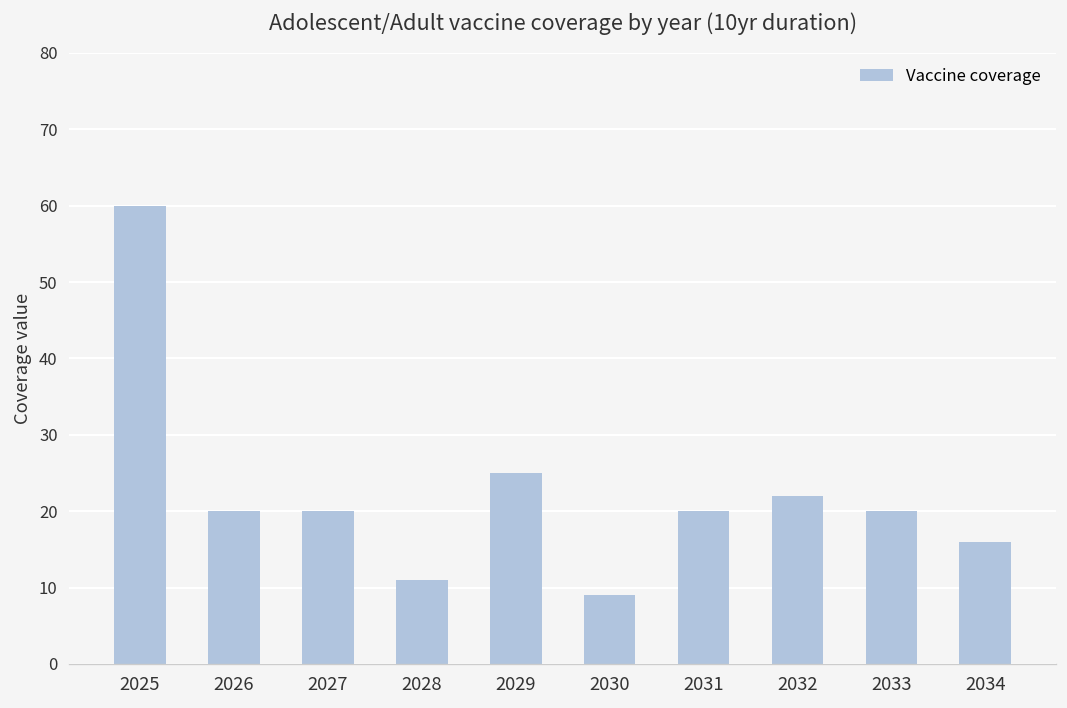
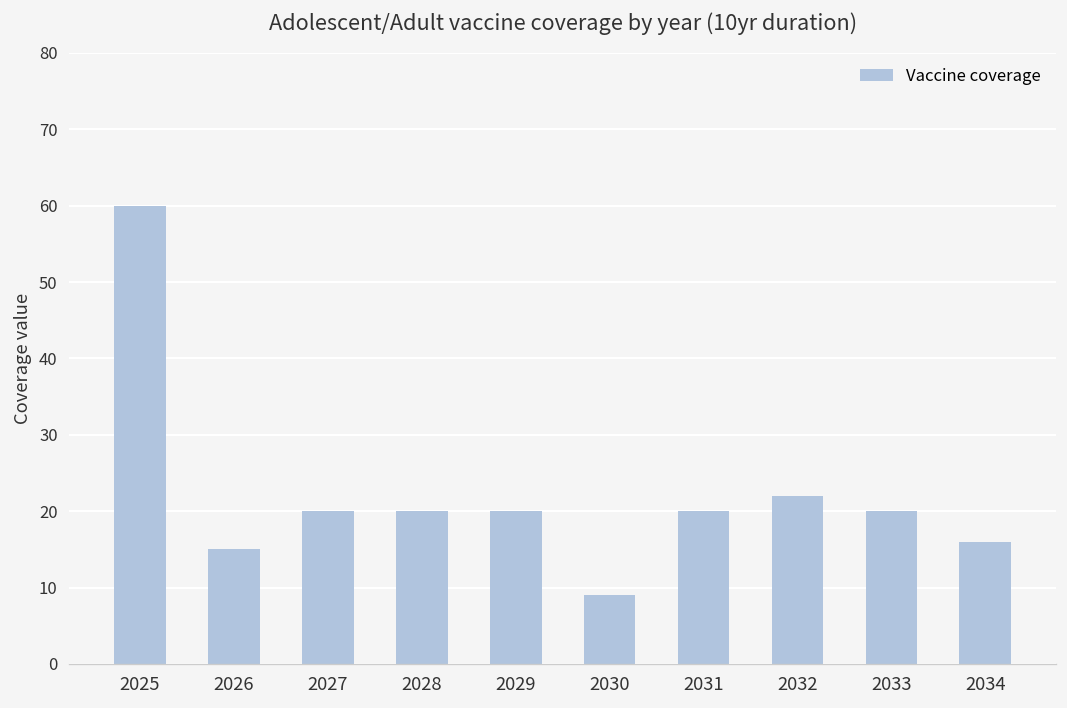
  {
    "2025": 60,
-   "2026": 20,
+   "2026": 15,
    "2027": 20,
-   "2028": 11,
-   "2029": 25,
+   "2028": 20,
+   "2029": 20,
    "2030": 9,
    "2031": 20,
    "2032": 22,
    "2033": 20,
    "2034": 16
  }
